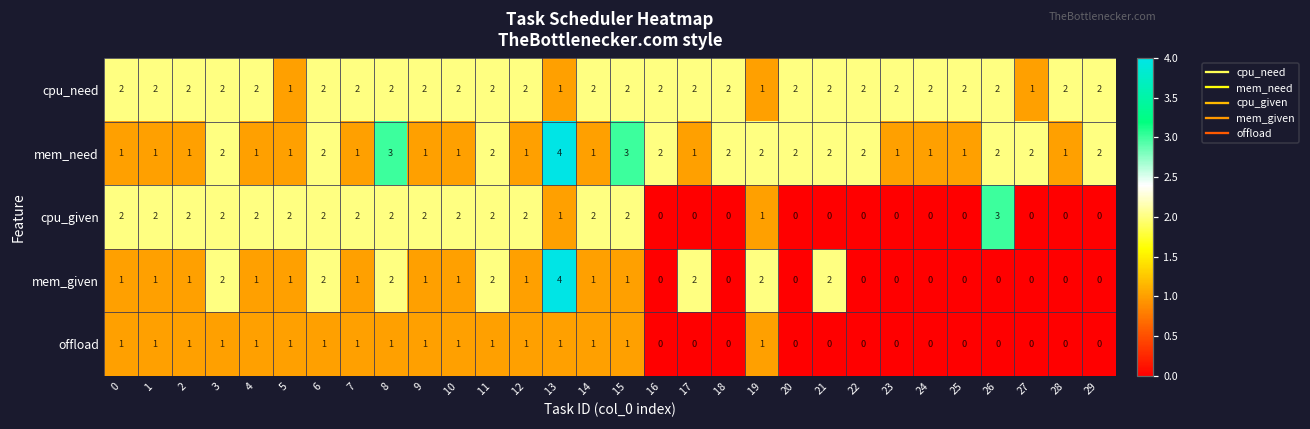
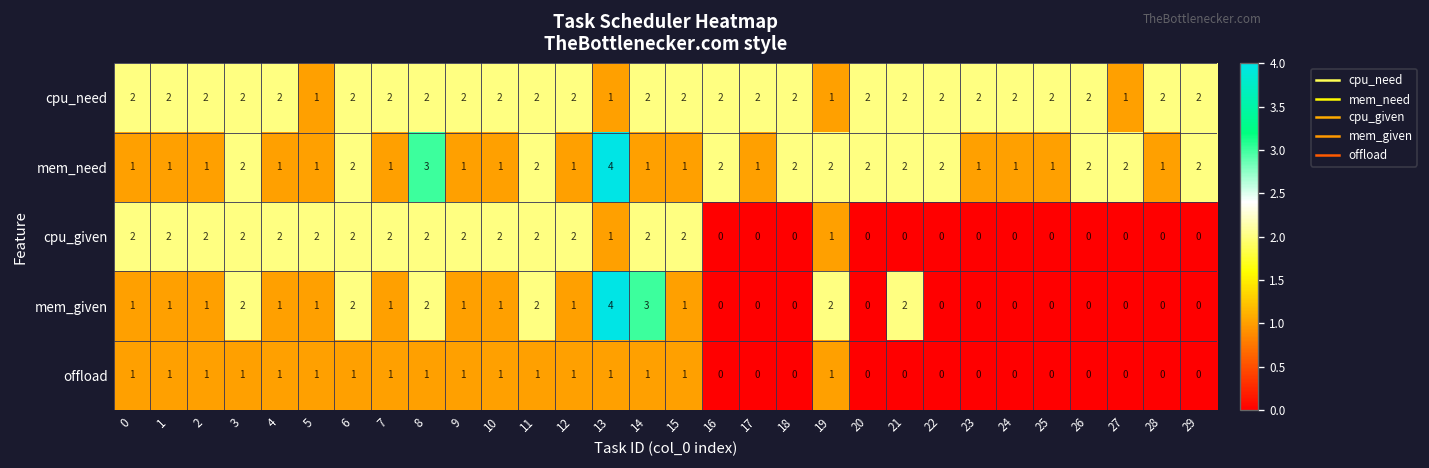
  {
    "cpu_need": {
      "0": 2,
      "1": 2,
      "2": 2,
      "3": 2,
      "4": 2,
      "5": 1,
      "6": 2,
      "7": 2,
      "8": 2,
      "9": 2,
      "10": 2,
      "11": 2,
      "12": 2,
      "13": 1,
      "14": 2,
      "15": 2,
      "16": 2,
      "17": 2,
      "18": 2,
      "19": 1,
      "20": 2,
      "21": 2,
      "22": 2,
      "23": 2,
      "24": 2,
      "25": 2,
      "26": 2,
      "27": 1,
      "28": 2,
      "29": 2
    },
    "mem_need": {
      "0": 1,
      "1": 1,
      "2": 1,
      "3": 2,
      "4": 1,
      "5": 1,
      "6": 2,
      "7": 1,
      "8": 3,
      "9": 1,
      "10": 1,
      "11": 2,
      "12": 1,
      "13": 4,
      "14": 1,
-     "15": 3,
+     "15": 1,
      "16": 2,
      "17": 1,
      "18": 2,
      "19": 2,
      "20": 2,
      "21": 2,
      "22": 2,
      "23": 1,
      "24": 1,
      "25": 1,
      "26": 2,
      "27": 2,
      "28": 1,
      "29": 2
    },
    "cpu_given": {
      "0": 2,
      "1": 2,
      "2": 2,
      "3": 2,
      "4": 2,
      "5": 2,
      "6": 2,
      "7": 2,
      "8": 2,
      "9": 2,
      "10": 2,
      "11": 2,
      "12": 2,
      "13": 1,
      "14": 2,
      "15": 2,
      "16": 0,
      "17": 0,
      "18": 0,
      "19": 1,
      "20": 0,
      "21": 0,
      "22": 0,
      "23": 0,
      "24": 0,
      "25": 0,
-     "26": 3,
+     "26": 0,
      "27": 0,
      "28": 0,
      "29": 0
    },
    "mem_given": {
      "0": 1,
      "1": 1,
      "2": 1,
      "3": 2,
      "4": 1,
      "5": 1,
      "6": 2,
      "7": 1,
      "8": 2,
      "9": 1,
      "10": 1,
      "11": 2,
      "12": 1,
      "13": 4,
-     "14": 1,
+     "14": 3,
      "15": 1,
      "16": 0,
-     "17": 2,
+     "17": 0,
      "18": 0,
      "19": 2,
      "20": 0,
      "21": 2,
      "22": 0,
      "23": 0,
      "24": 0,
      "25": 0,
      "26": 0,
      "27": 0,
      "28": 0,
      "29": 0
    },
    "offload": {
      "0": 1,
      "1": 1,
      "2": 1,
      "3": 1,
      "4": 1,
      "5": 1,
      "6": 1,
      "7": 1,
      "8": 1,
      "9": 1,
      "10": 1,
      "11": 1,
      "12": 1,
      "13": 1,
      "14": 1,
      "15": 1,
      "16": 0,
      "17": 0,
      "18": 0,
      "19": 1,
      "20": 0,
      "21": 0,
      "22": 0,
      "23": 0,
      "24": 0,
      "25": 0,
      "26": 0,
      "27": 0,
      "28": 0,
      "29": 0
    }
  }
